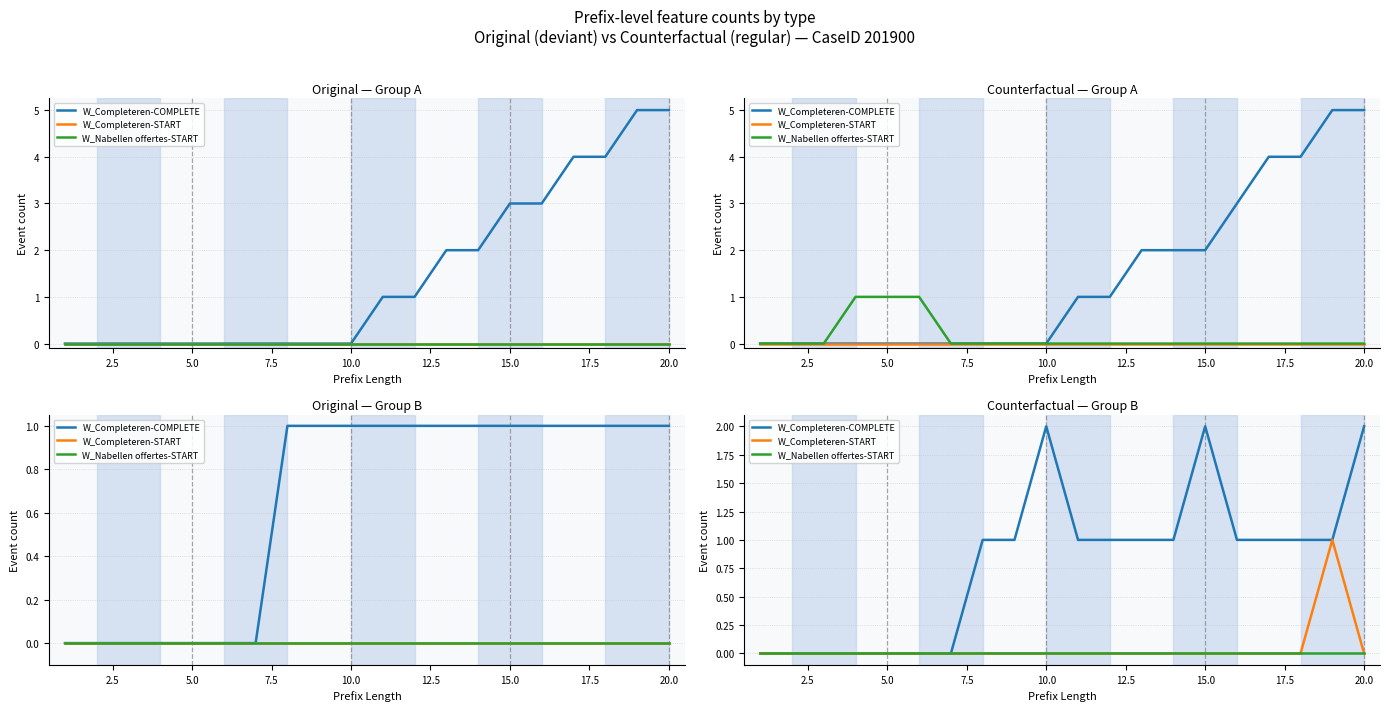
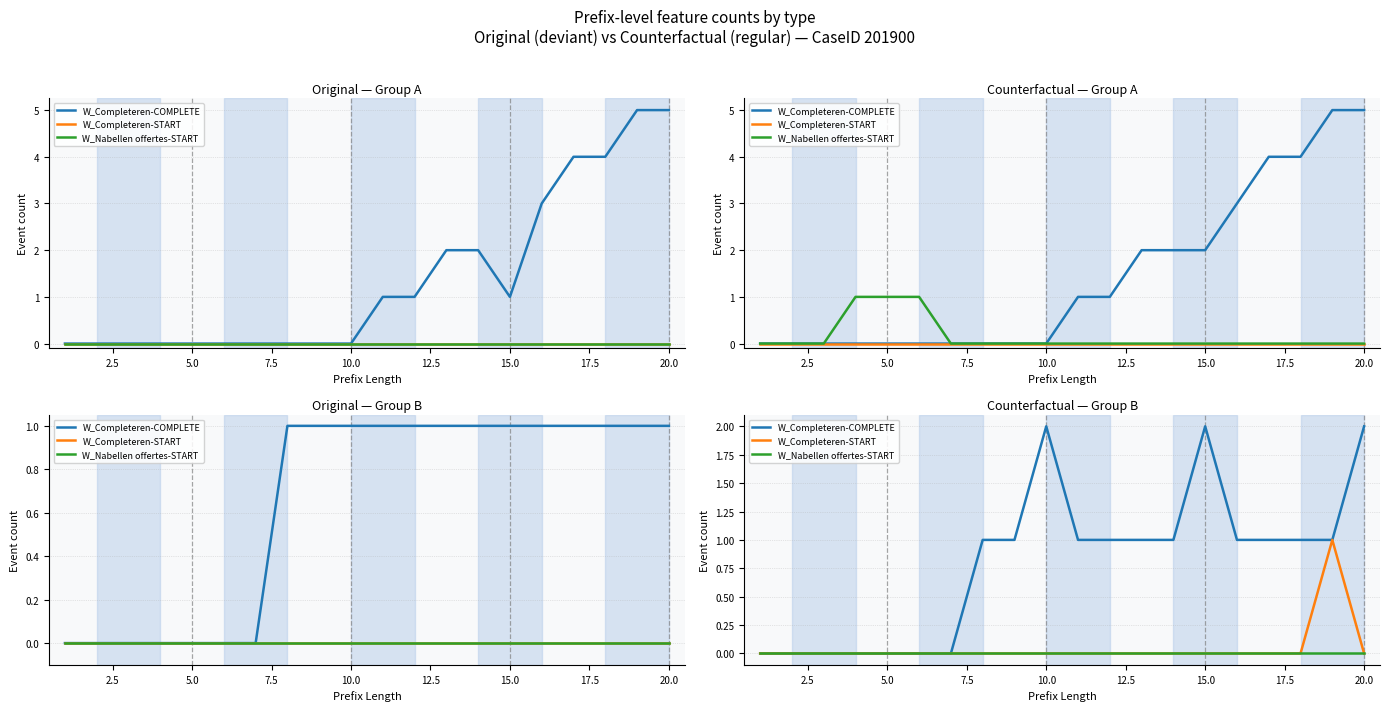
  {
    "Original — Group A": {
      "W_Completeren-COMPLETE": {
-       "15.0": 3,
+       "15.0": 1,
        "20.0": 5
      },
      "W_Nabellen offertes-START": {
        "15.0": 0,
        "20.0": 0
      }
    },
    "Counterfactual — Group A": {
      "W_Completeren-COMPLETE": {
        "15.0": 2.0,
        "20.0": 5.0
      },
      "W_Nabellen offertes-START": {
        "5.0": 1.0
      }
    },
    "Original — Group B": {
      "W_Completeren-COMPLETE": {
        "10.0": 1.00,
        "15.0": 1.00,
        "20.0": 1.00
      },
      "W_Nabellen offertes-START": {
        "10.0": 0.00,
        "15.0": 0.00,
        "20.0": 0.00
      }
    },
    "Counterfactual — Group B": {
      "W_Completeren-COMPLETE": {
        "10.0": 2.00,
        "15.0": 2.00,
        "20.0": 2.00
      }
    }
  }
